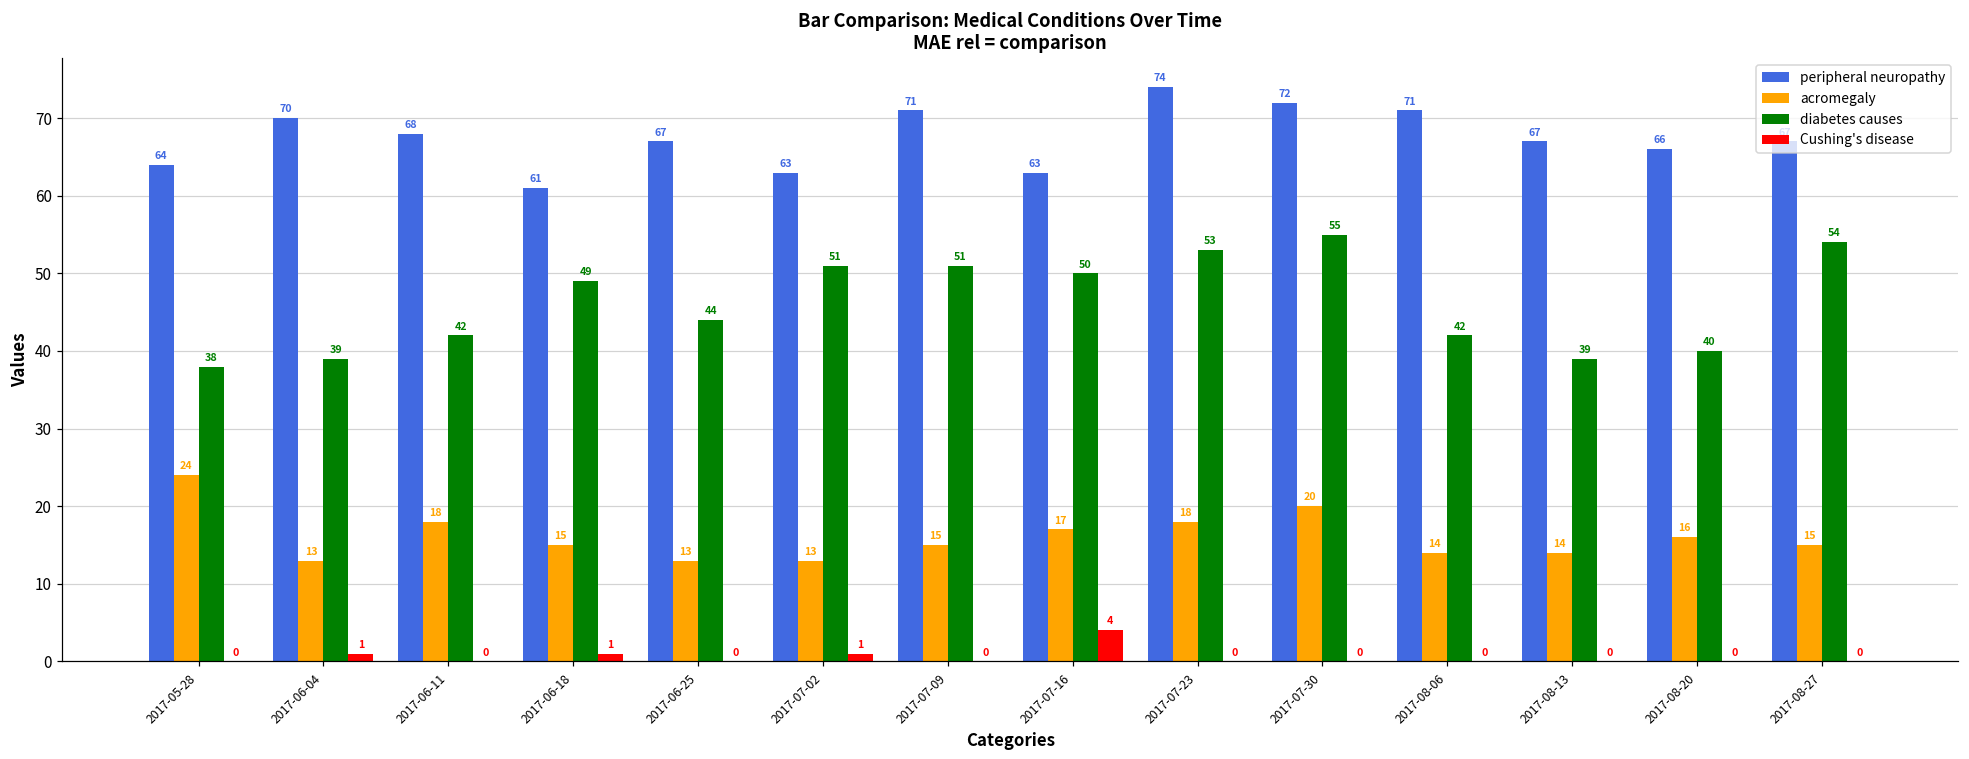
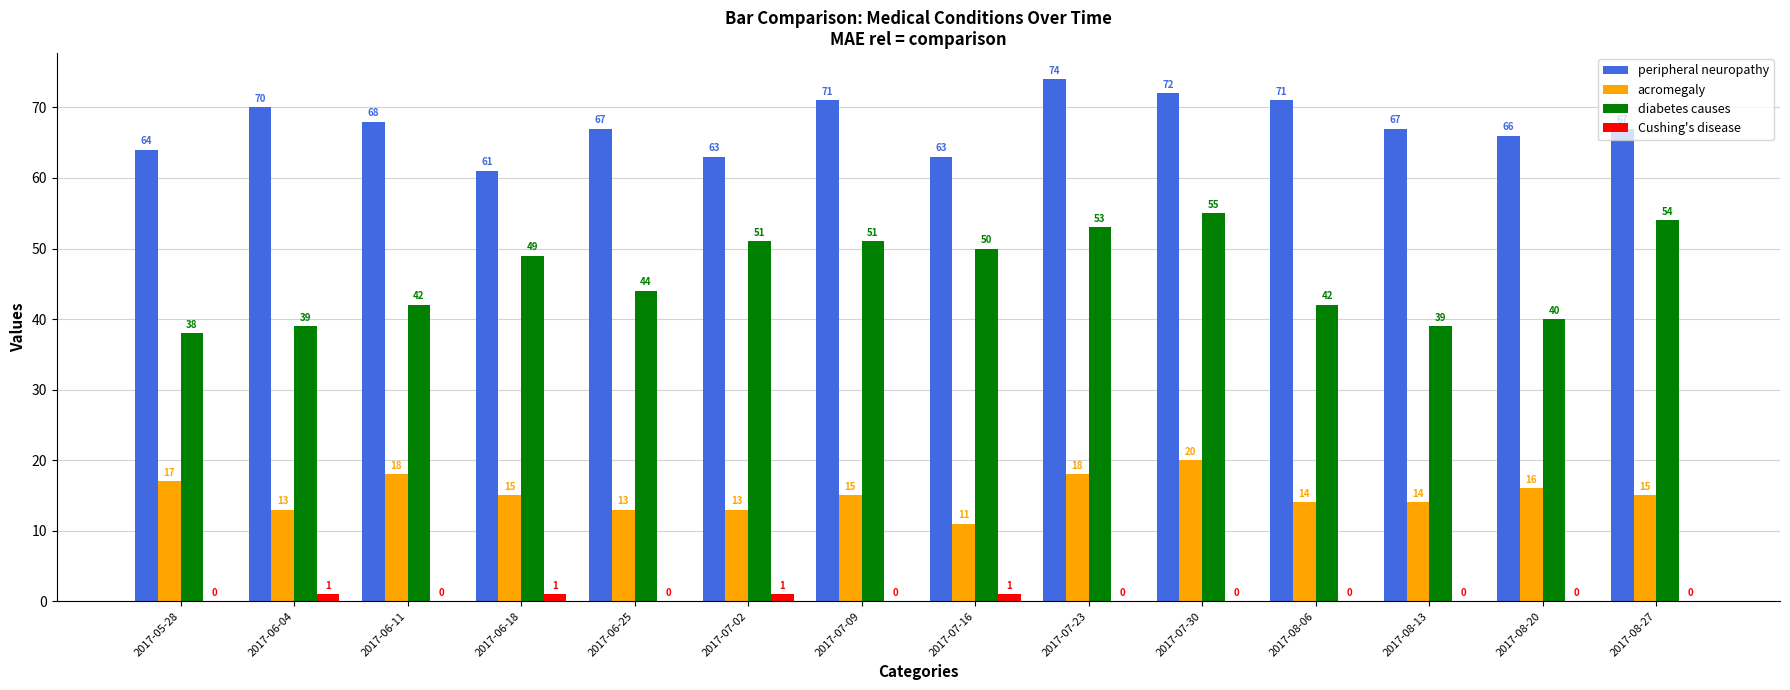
  {
    "peripheral neuropathy": {
      "2017-05-28": 64,
      "2017-06-04": 70,
      "2017-06-11": 68,
      "2017-06-18": 61,
      "2017-06-25": 67,
      "2017-07-02": 63,
      "2017-07-09": 71,
      "2017-07-16": 63,
      "2017-07-23": 74,
      "2017-07-30": 72,
      "2017-08-06": 71,
      "2017-08-13": 67,
      "2017-08-20": 66
    },
    "acromegaly": {
-     "2017-05-28": 24,
+     "2017-05-28": 17,
      "2017-06-04": 13,
      "2017-06-11": 18,
      "2017-06-18": 15,
      "2017-06-25": 13,
      "2017-07-02": 13,
      "2017-07-09": 15,
-     "2017-07-16": 17,
+     "2017-07-16": 11,
      "2017-07-23": 18,
      "2017-07-30": 20,
      "2017-08-06": 14,
      "2017-08-13": 14,
      "2017-08-20": 16,
      "2017-08-27": 15
    },
    "diabetes causes": {
      "2017-05-28": 38,
      "2017-06-04": 39,
      "2017-06-11": 42,
      "2017-06-18": 49,
      "2017-06-25": 44,
      "2017-07-02": 51,
      "2017-07-09": 51,
      "2017-07-16": 50,
      "2017-07-23": 53,
      "2017-07-30": 55,
      "2017-08-06": 42,
      "2017-08-13": 39,
      "2017-08-20": 40,
      "2017-08-27": 54
    },
    "Cushing's disease": {
      "2017-05-28": 0,
      "2017-06-04": 1,
      "2017-06-11": 0,
      "2017-06-18": 1,
      "2017-06-25": 0,
      "2017-07-02": 1,
      "2017-07-09": 0,
-     "2017-07-16": 4,
+     "2017-07-16": 1,
      "2017-07-23": 0,
      "2017-07-30": 0,
      "2017-08-06": 0,
      "2017-08-13": 0,
      "2017-08-20": 0,
      "2017-08-27": 0
    }
  }
